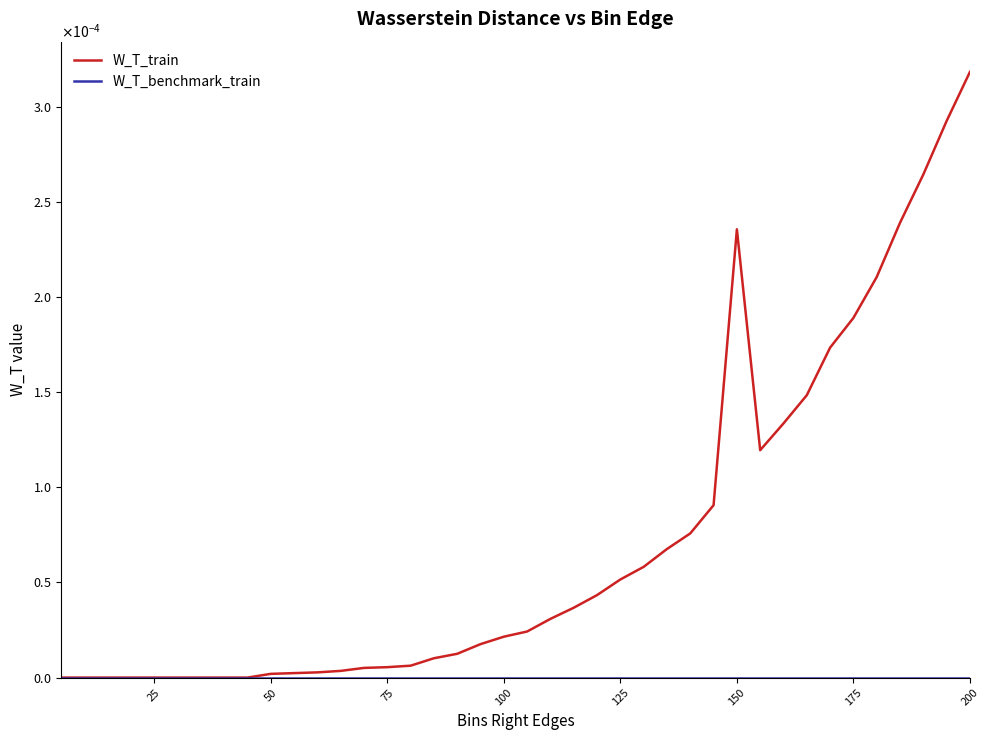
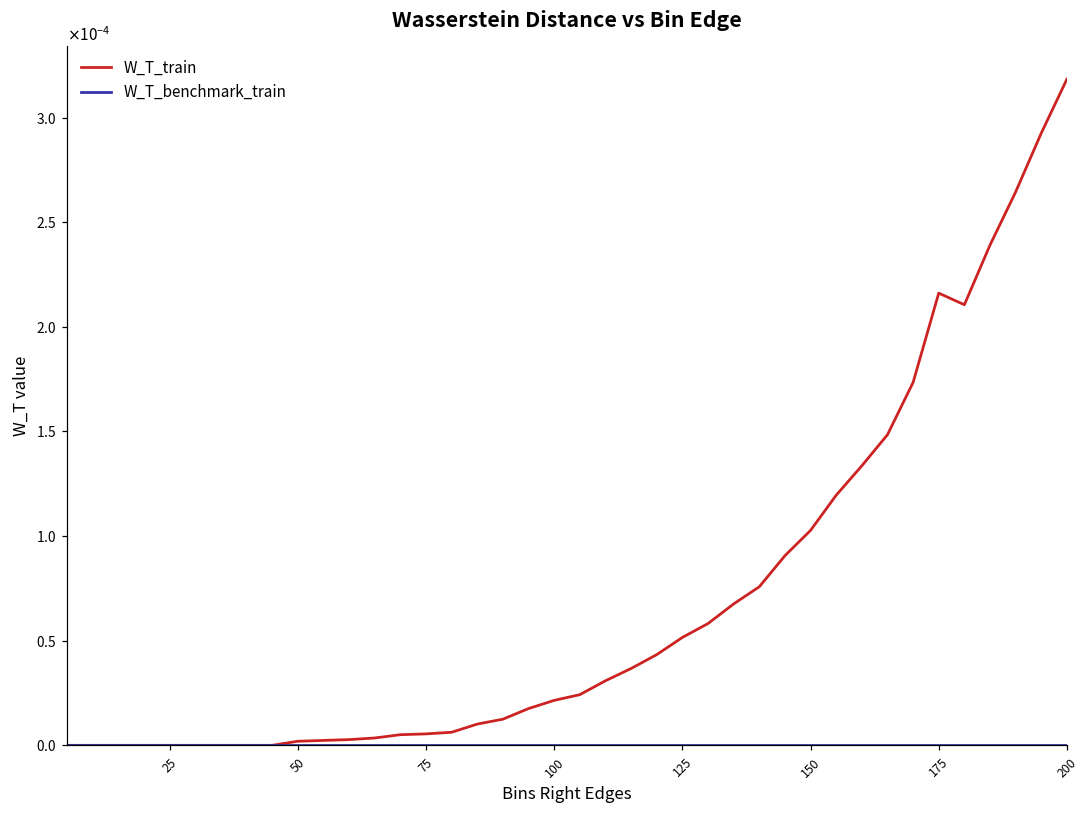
  {
    "W_T_train": {
      "50": 0.000002,
      "75": 0.000005,
      "100": 0.000021,
      "125": 0.000052,
-     "150": 0.000236,
-     "175": 0.000189,
+     "150": 0.000103,
+     "175": 0.000216,
      "200": 0.000318
    },
    "W_T_benchmark_train": {
      "50": 0.000000,
      "75": 0.000000,
      "100": 0.000000,
      "125": 0.000000,
      "150": 0.000000,
      "175": 0.000000,
      "200": 0.000000
    }
  }
